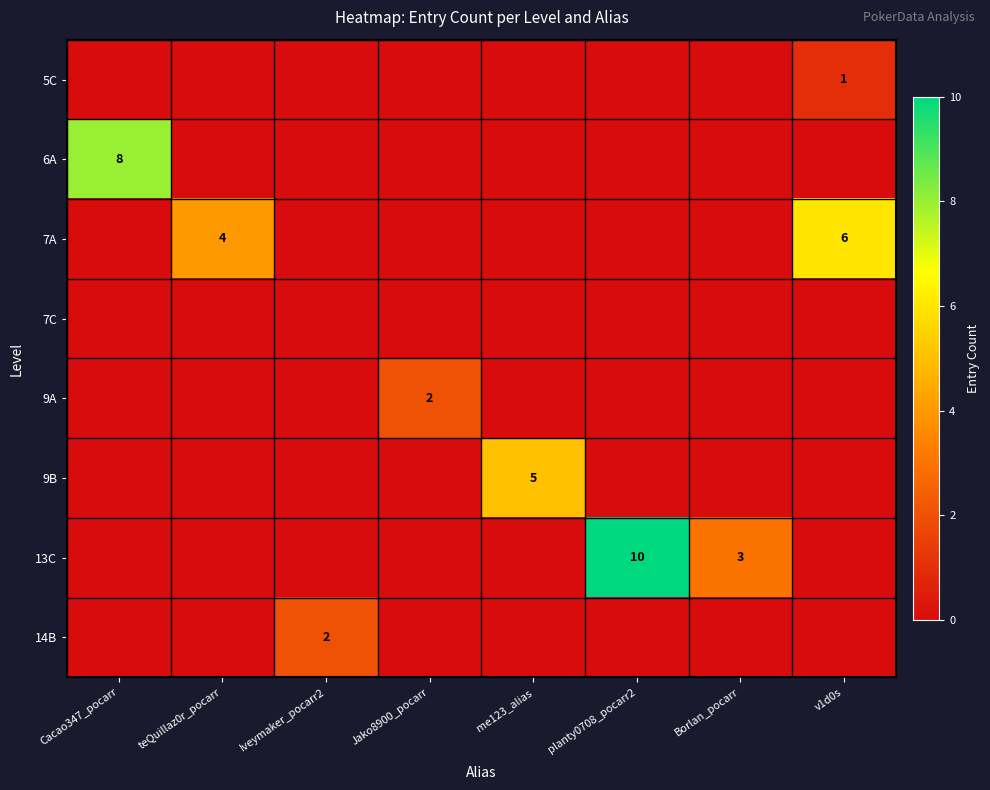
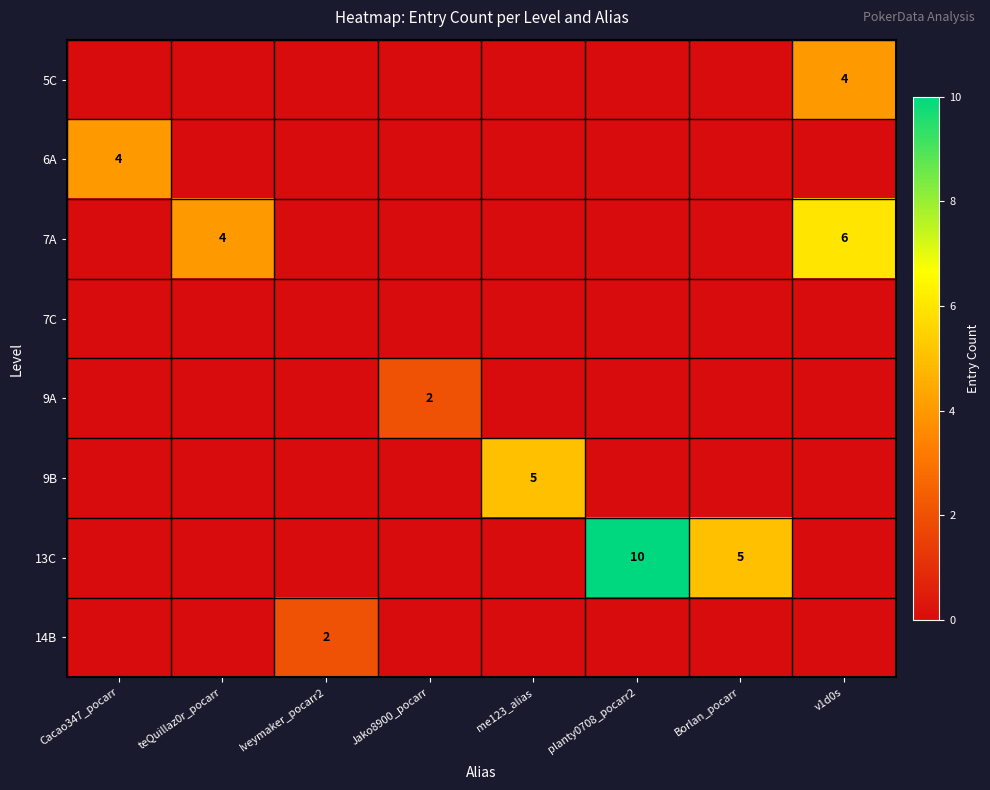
  {
    "5C": {
-     "v1d0s": 1
+     "v1d0s": 4
    },
    "6A": {
-     "Cacao347_pocarr": 8
+     "Cacao347_pocarr": 4
    },
    "7A": {
      "teQuillaz0r_pocarr": 4,
      "v1d0s": 6
    },
    "9A": {
      "Jako8900_pocarr": 2
    },
    "9B": {
      "me123_alias": 5
    },
    "13C": {
      "planty0708_pocarr2": 10,
-     "Borlan_pocarr": 3
+     "Borlan_pocarr": 5
    },
    "14B": {
      "Iveymaker_pocarr2": 2
    }
  }
